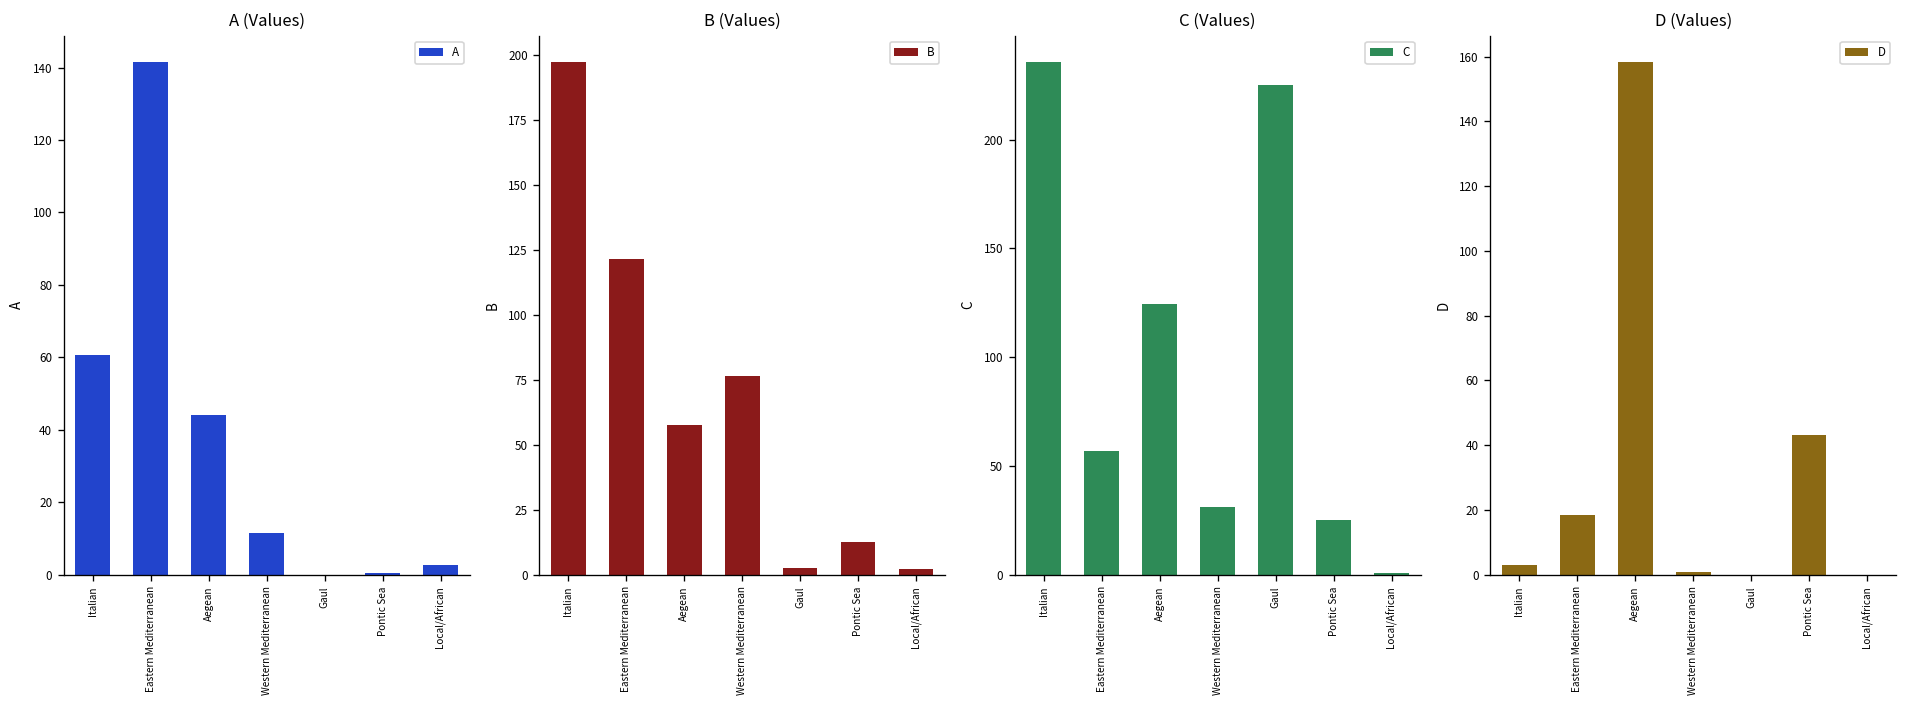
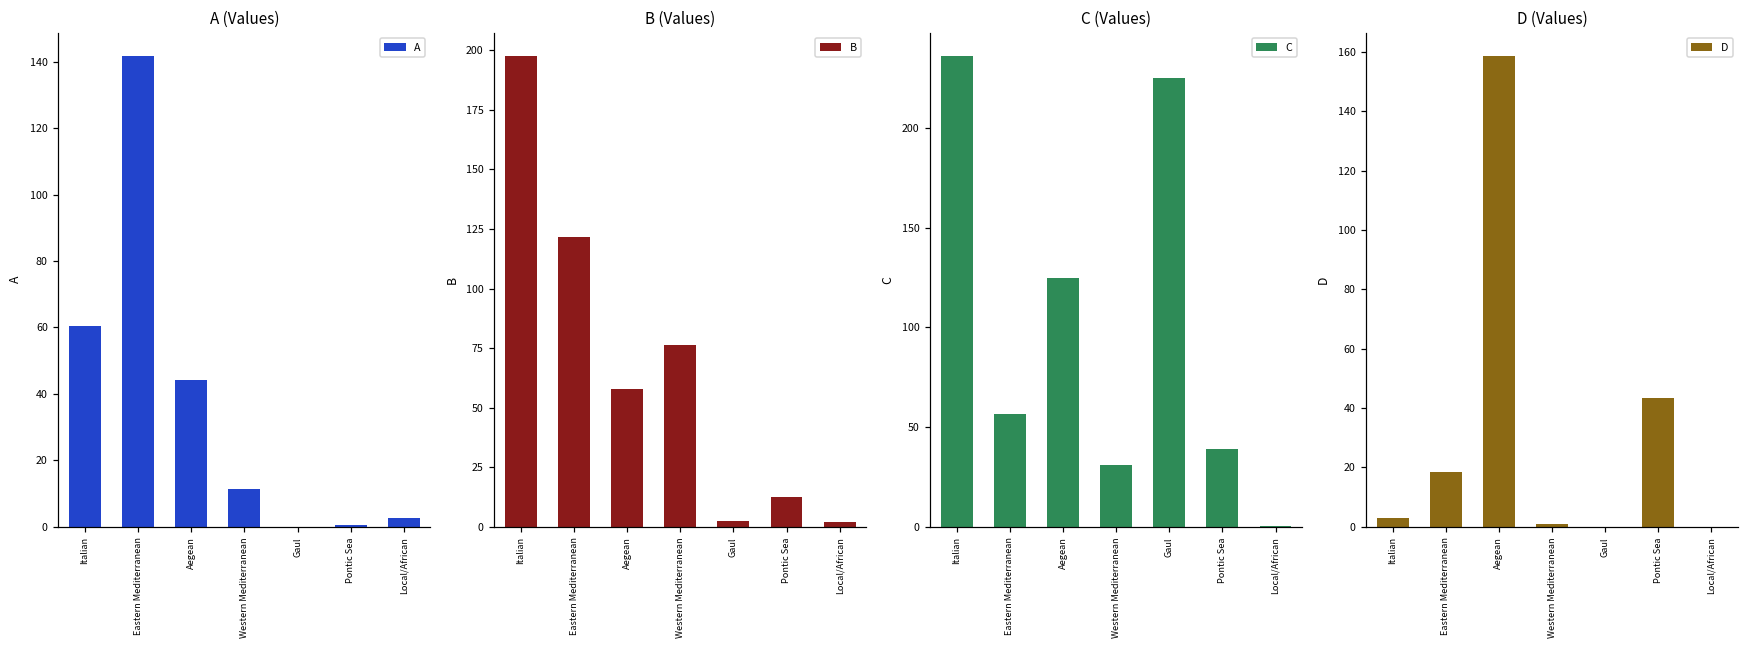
  {
    "A (Values)": {
      "Italian": 61,
      "Eastern Mediterranean": 142,
      "Aegean": 44,
      "Western Mediterranean": 11,
      "Gaul": 0,
      "Local/African": 3
    },
    "B (Values)": {
      "Italian": 198,
      "Eastern Mediterranean": 122,
      "Aegean": 58,
      "Western Mediterranean": 76,
      "Gaul": 3,
      "Pontic Sea": 13,
      "Local/African": 2
    },
    "C (Values)": {
      "Italian": 236,
      "Eastern Mediterranean": 57,
      "Aegean": 125,
      "Western Mediterranean": 31,
      "Gaul": 225,
-     "Pontic Sea": 25
+     "Pontic Sea": 39
    },
    "D (Values)": {
      "Italian": 3,
      "Eastern Mediterranean": 19,
      "Aegean": 159,
      "Gaul": 0,
      "Pontic Sea": 43,
      "Local/African": 0
    }
  }
